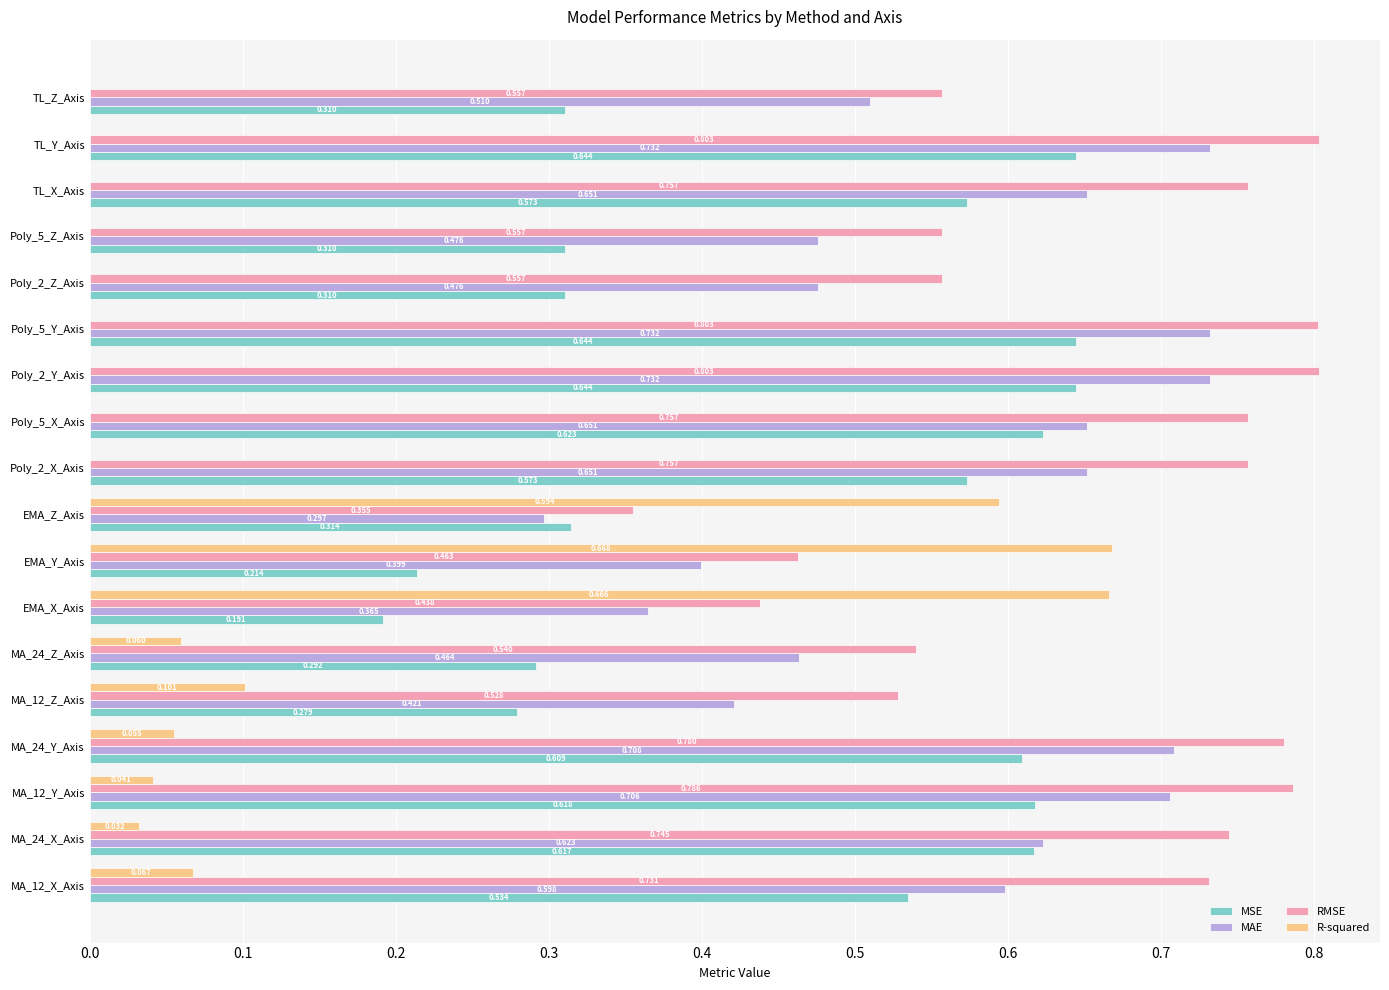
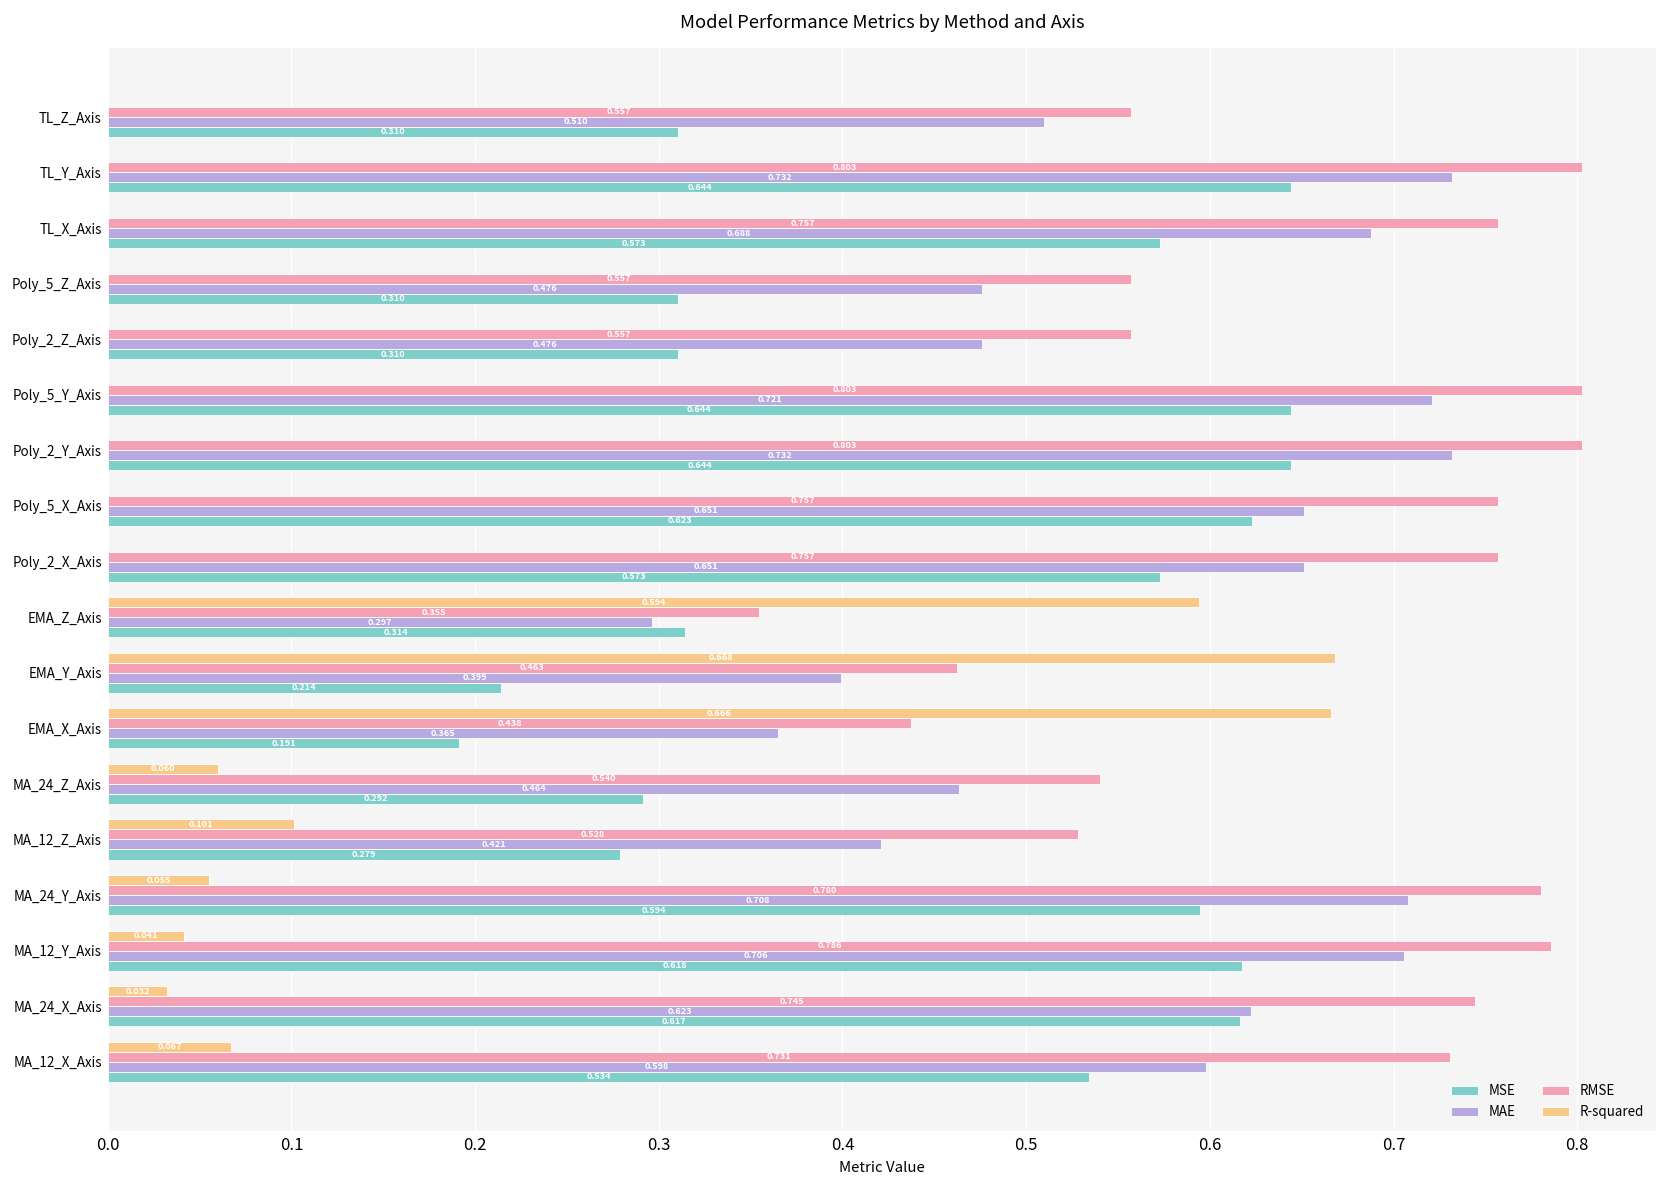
  {
    "MSE": {
      "TL_Z_Axis": 0.310,
      "TL_Y_Axis": 0.644,
      "TL_X_Axis": 0.573,
      "Poly_5_Z_Axis": 0.310,
      "Poly_2_Z_Axis": 0.310,
      "Poly_5_Y_Axis": 0.644,
      "Poly_2_Y_Axis": 0.644,
      "Poly_5_X_Axis": 0.623,
      "Poly_2_X_Axis": 0.573,
      "EMA_Z_Axis": 0.314,
      "EMA_Y_Axis": 0.214,
      "EMA_X_Axis": 0.191,
      "MA_24_Z_Axis": 0.292,
      "MA_12_Z_Axis": 0.279,
-     "MA_24_Y_Axis": 0.609,
+     "MA_24_Y_Axis": 0.594,
      "MA_12_Y_Axis": 0.618,
      "MA_24_X_Axis": 0.617,
      "MA_12_X_Axis": 0.534
    },
    "MAE": {
      "TL_Z_Axis": 0.510,
      "TL_Y_Axis": 0.732,
-     "TL_X_Axis": 0.651,
+     "TL_X_Axis": 0.688,
      "Poly_5_Z_Axis": 0.476,
      "Poly_2_Z_Axis": 0.476,
-     "Poly_5_Y_Axis": 0.732,
+     "Poly_5_Y_Axis": 0.721,
      "Poly_2_Y_Axis": 0.732,
      "Poly_5_X_Axis": 0.651,
      "Poly_2_X_Axis": 0.651,
      "EMA_Z_Axis": 0.297,
      "EMA_Y_Axis": 0.399,
      "EMA_X_Axis": 0.365,
      "MA_24_Z_Axis": 0.464,
      "MA_12_Z_Axis": 0.421,
      "MA_24_Y_Axis": 0.708,
      "MA_12_Y_Axis": 0.706,
      "MA_24_X_Axis": 0.623,
      "MA_12_X_Axis": 0.598
    }
  }
